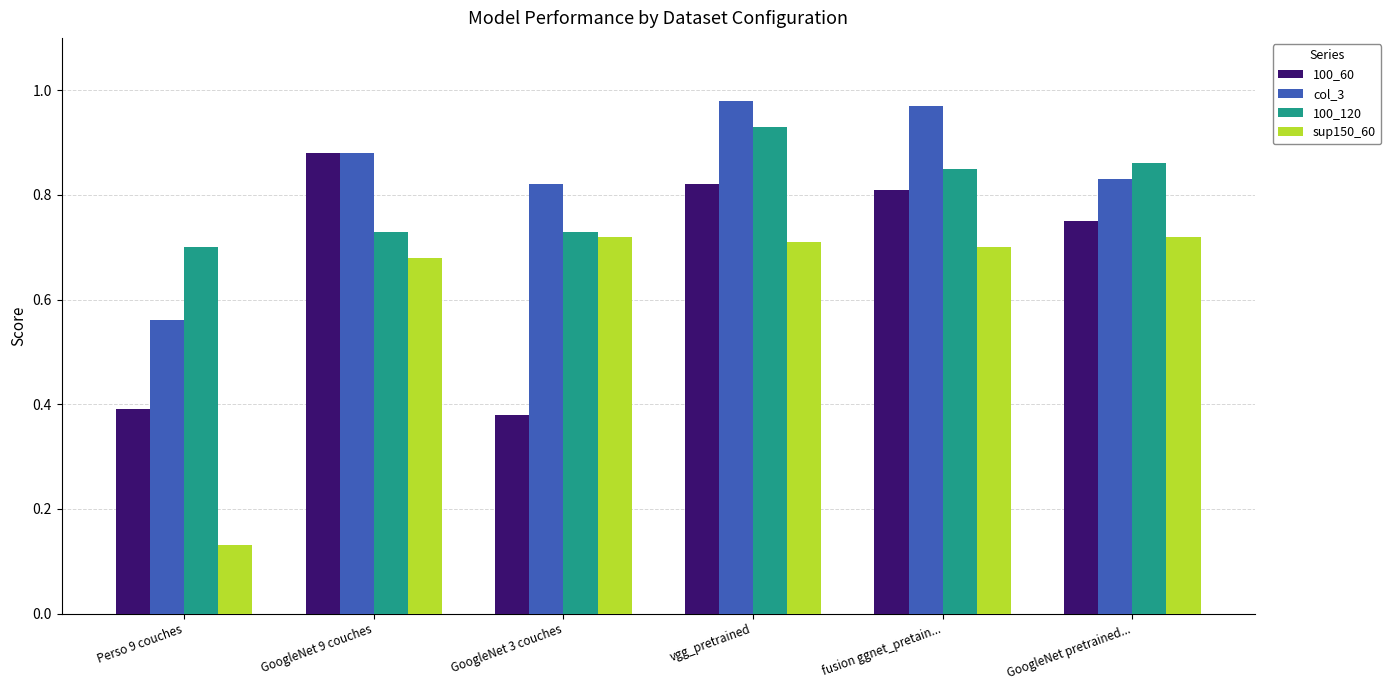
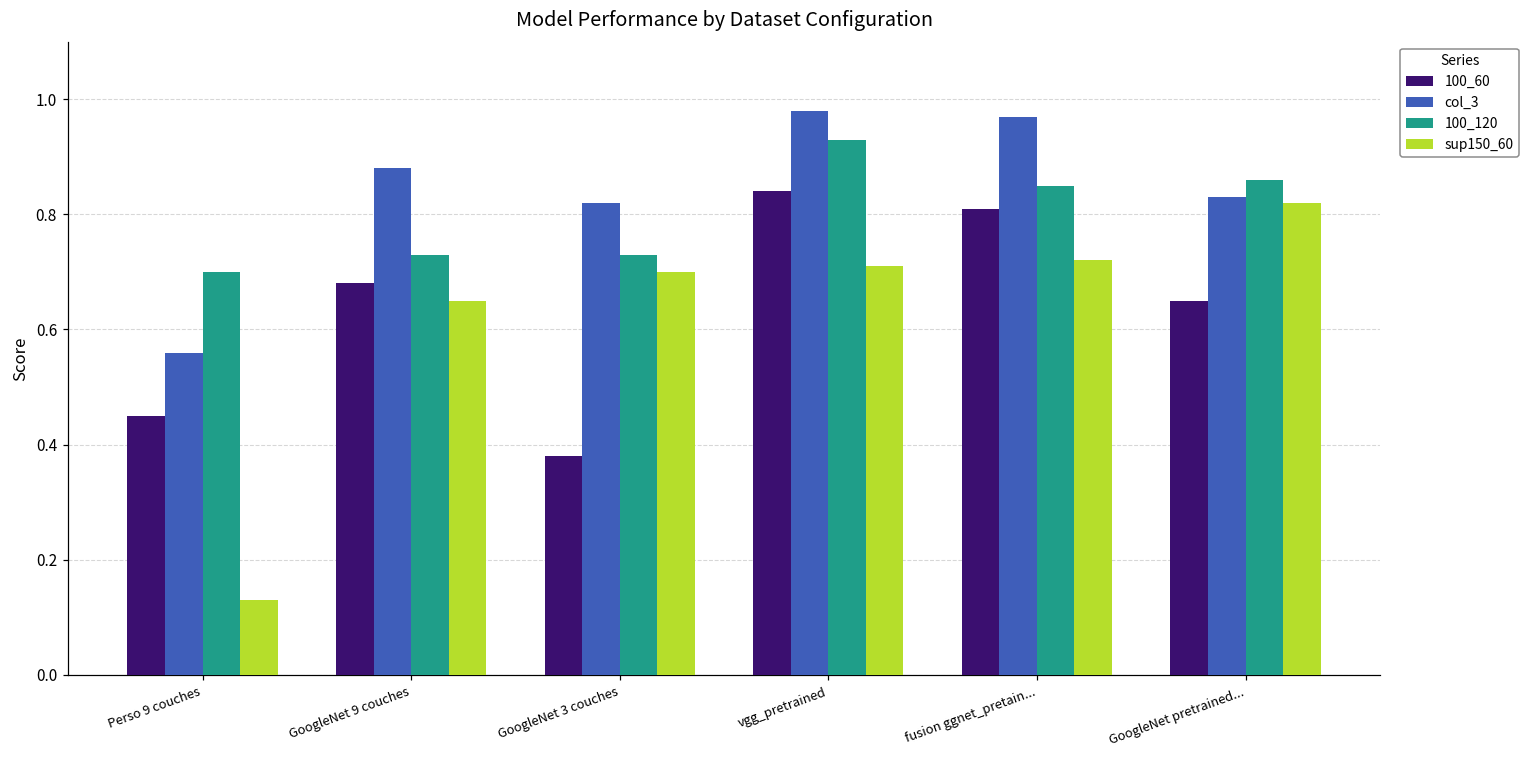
  {
    "100_60": {
-     "Perso 9 couches": 0.39,
-     "GoogleNet 9 couches": 0.88,
+     "Perso 9 couches": 0.45,
+     "GoogleNet 9 couches": 0.68,
      "GoogleNet 3 couches": 0.38,
-     "vgg_pretrained": 0.82,
+     "vgg_pretrained": 0.84,
      "fusion ggnet_pretain...": 0.81,
-     "GoogleNet pretrained...": 0.75
+     "GoogleNet pretrained...": 0.65
    },
    "col_3": {
      "Perso 9 couches": 0.56,
      "GoogleNet 9 couches": 0.88,
      "GoogleNet 3 couches": 0.82,
      "vgg_pretrained": 0.98,
      "fusion ggnet_pretain...": 0.97,
      "GoogleNet pretrained...": 0.83
    },
    "100_120": {
      "Perso 9 couches": 0.70,
      "GoogleNet 9 couches": 0.73,
      "GoogleNet 3 couches": 0.73,
      "vgg_pretrained": 0.93,
      "fusion ggnet_pretain...": 0.85,
      "GoogleNet pretrained...": 0.86
    },
    "sup150_60": {
      "Perso 9 couches": 0.13,
-     "GoogleNet 9 couches": 0.68,
-     "GoogleNet 3 couches": 0.72,
+     "GoogleNet 9 couches": 0.65,
+     "GoogleNet 3 couches": 0.70,
      "vgg_pretrained": 0.71,
-     "fusion ggnet_pretain...": 0.70,
-     "GoogleNet pretrained...": 0.72
+     "fusion ggnet_pretain...": 0.72,
+     "GoogleNet pretrained...": 0.82
    }
  }
